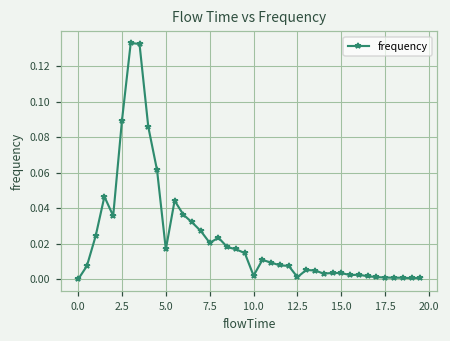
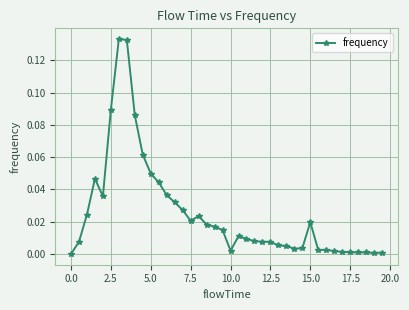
  {
    "0.0": 0.000,
    "2.5": 0.089,
-   "5.0": 0.017,
+   "5.0": 0.050,
    "7.5": 0.021,
    "10.0": 0.002,
-   "12.5": 0.001,
-   "15.0": 0.004,
+   "12.5": 0.008,
+   "15.0": 0.020,
    "17.5": 0.001
  }
